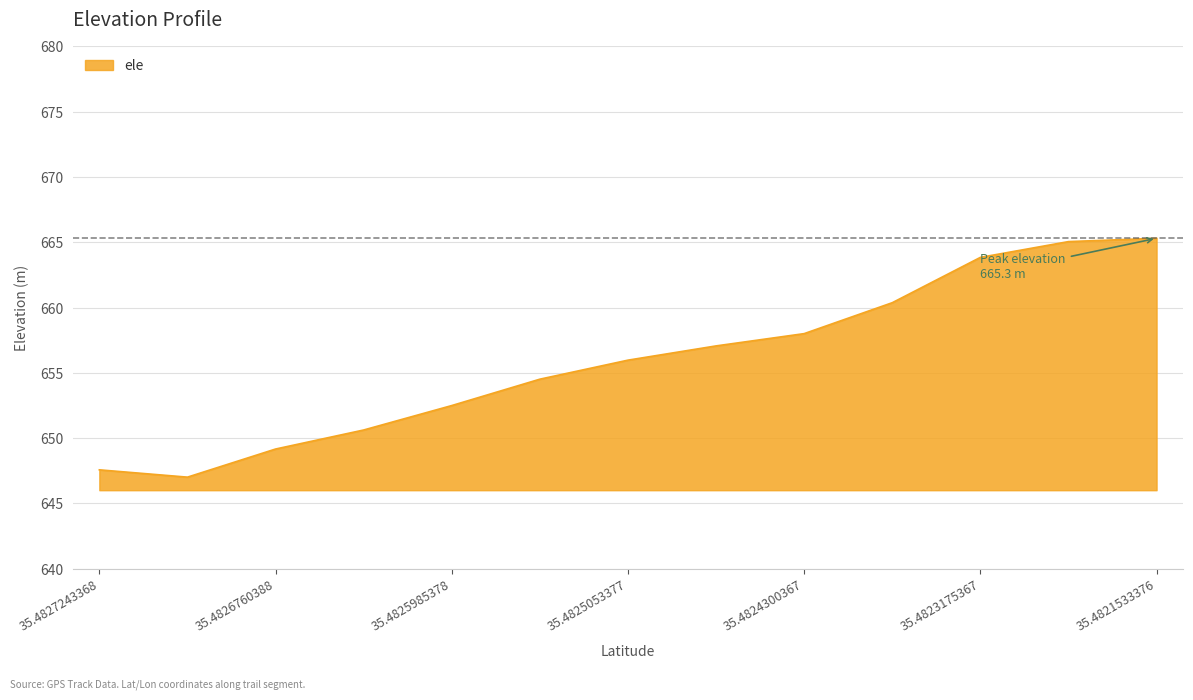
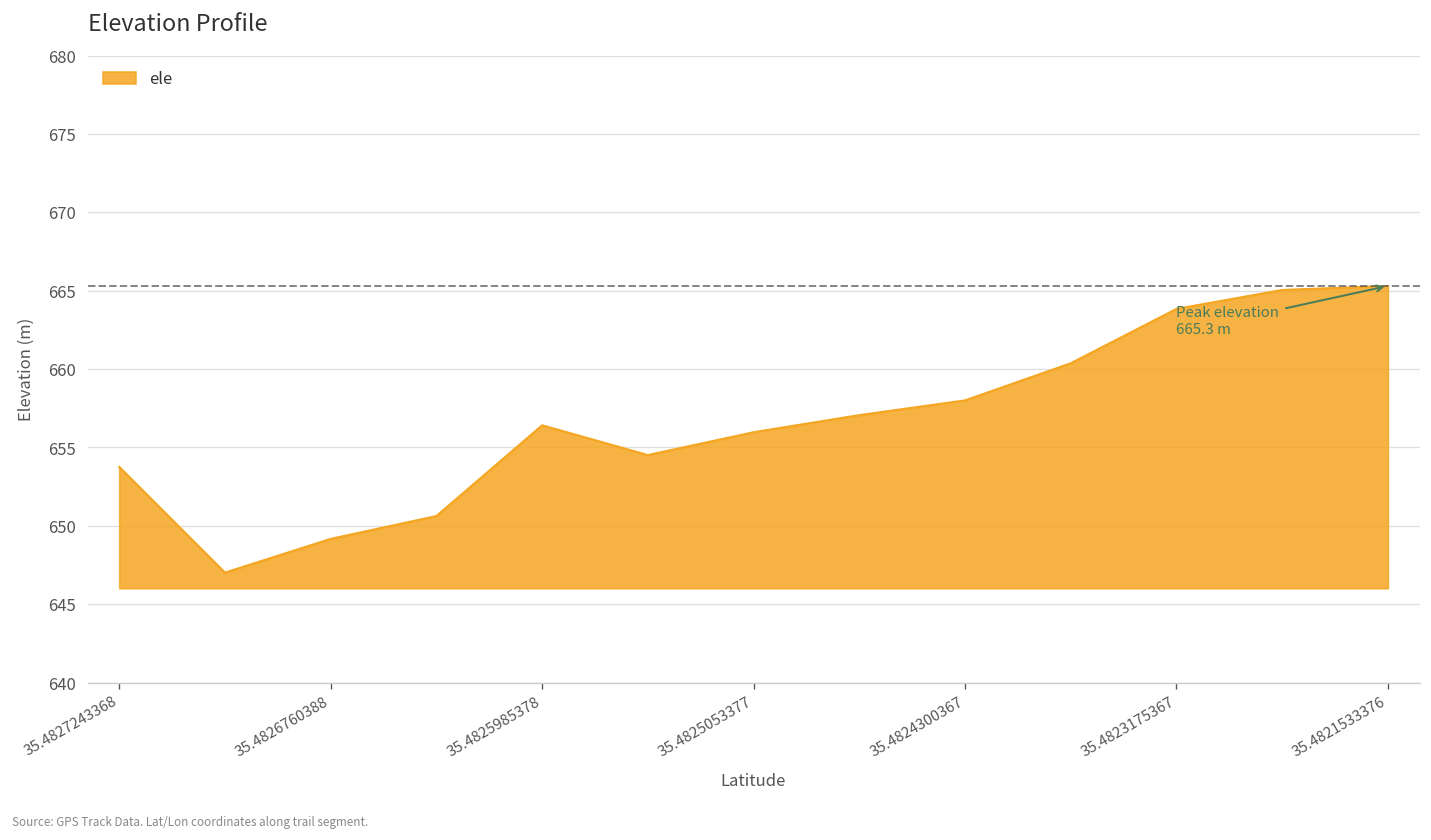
  {
-   "35.4827243368": 647.6,
+   "35.4827243368": 653.8,
    "35.4826760388": 649.2,
-   "35.4825985378": 652.5,
+   "35.4825985378": 656.4,
    "35.4825053377": 656.0,
    "35.4824300367": 658.0,
    "35.4821533376": 665.3
  }
